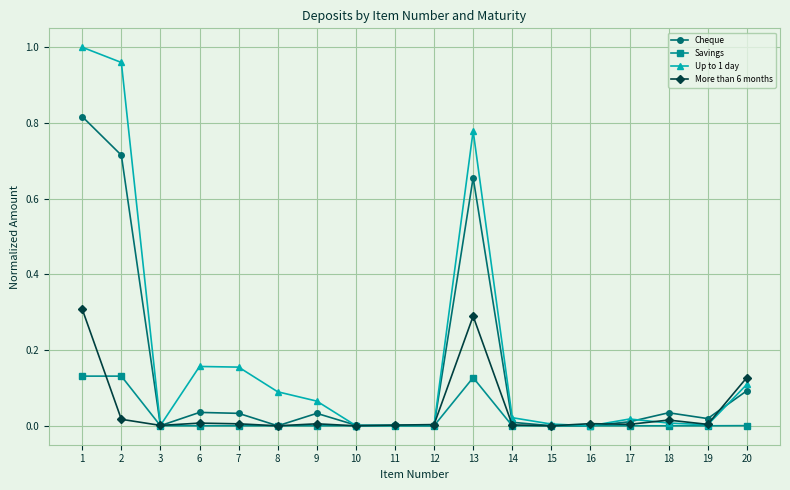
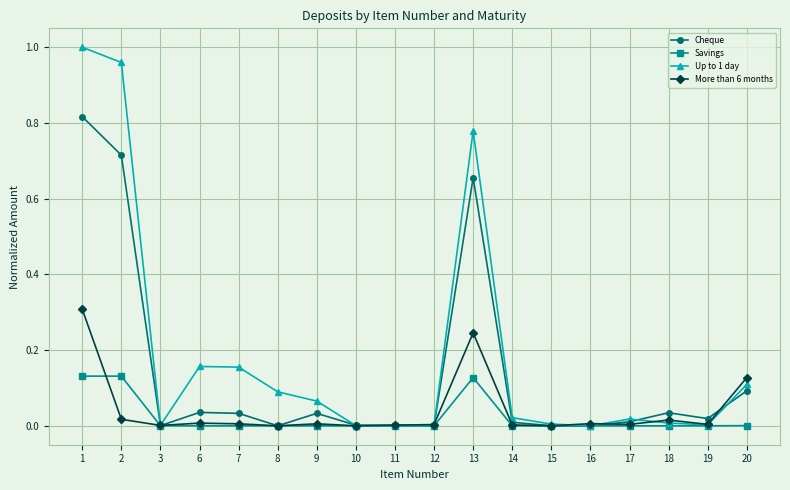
  {
    "More than 6 months": {
      "1": 0.31,
      "2": 0.02,
      "6": 0.01,
-     "13": 0.29,
+     "13": 0.25,
      "18": 0.02,
      "20": 0.13
    }
  }
